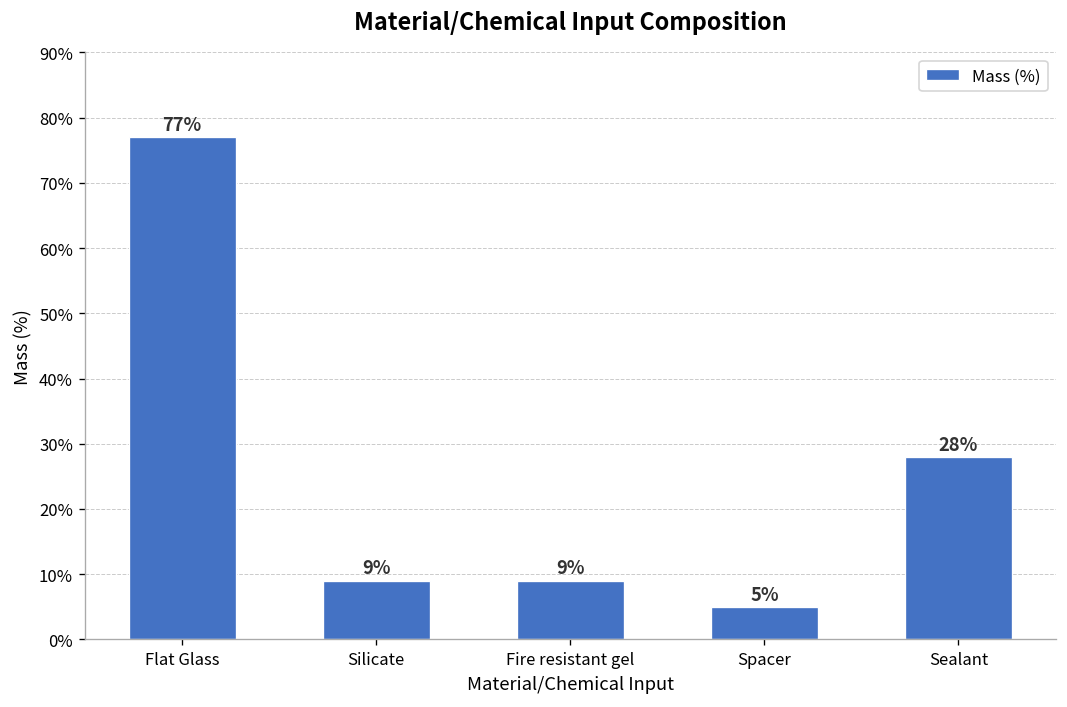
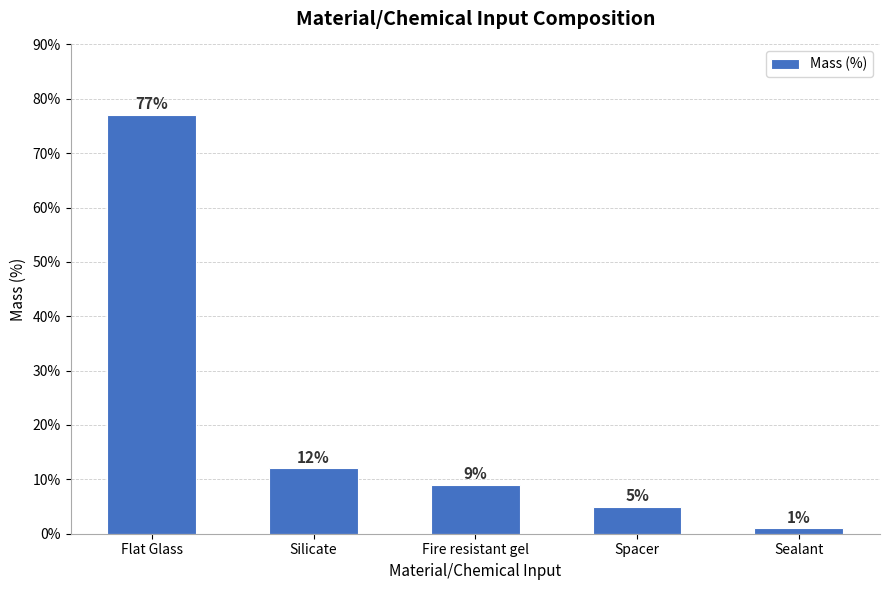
  {
    "Flat Glass": "77%",
-   "Silicate": "9%",
+   "Silicate": "12%",
    "Fire resistant gel": "9%",
    "Spacer": "5%",
-   "Sealant": "28%"
+   "Sealant": "1%"
  }
